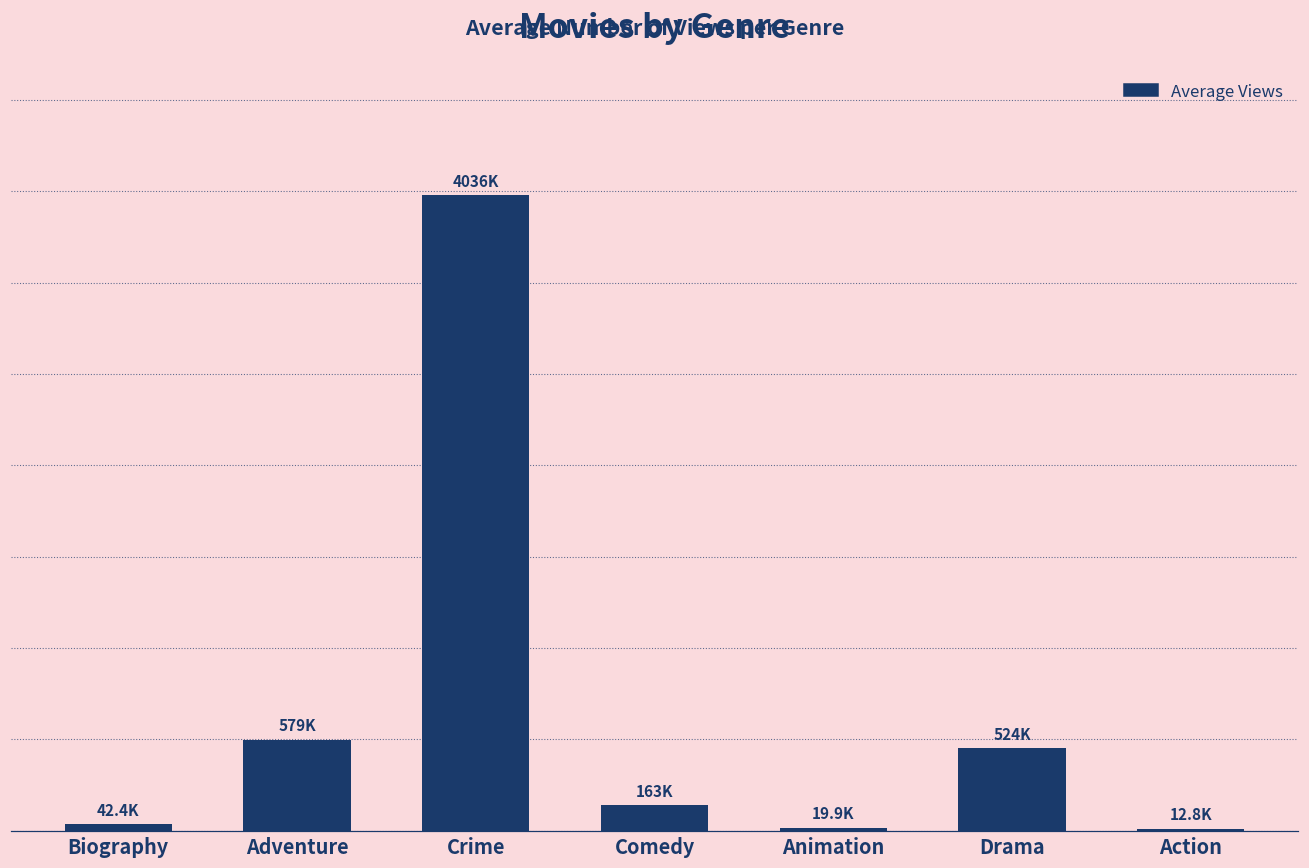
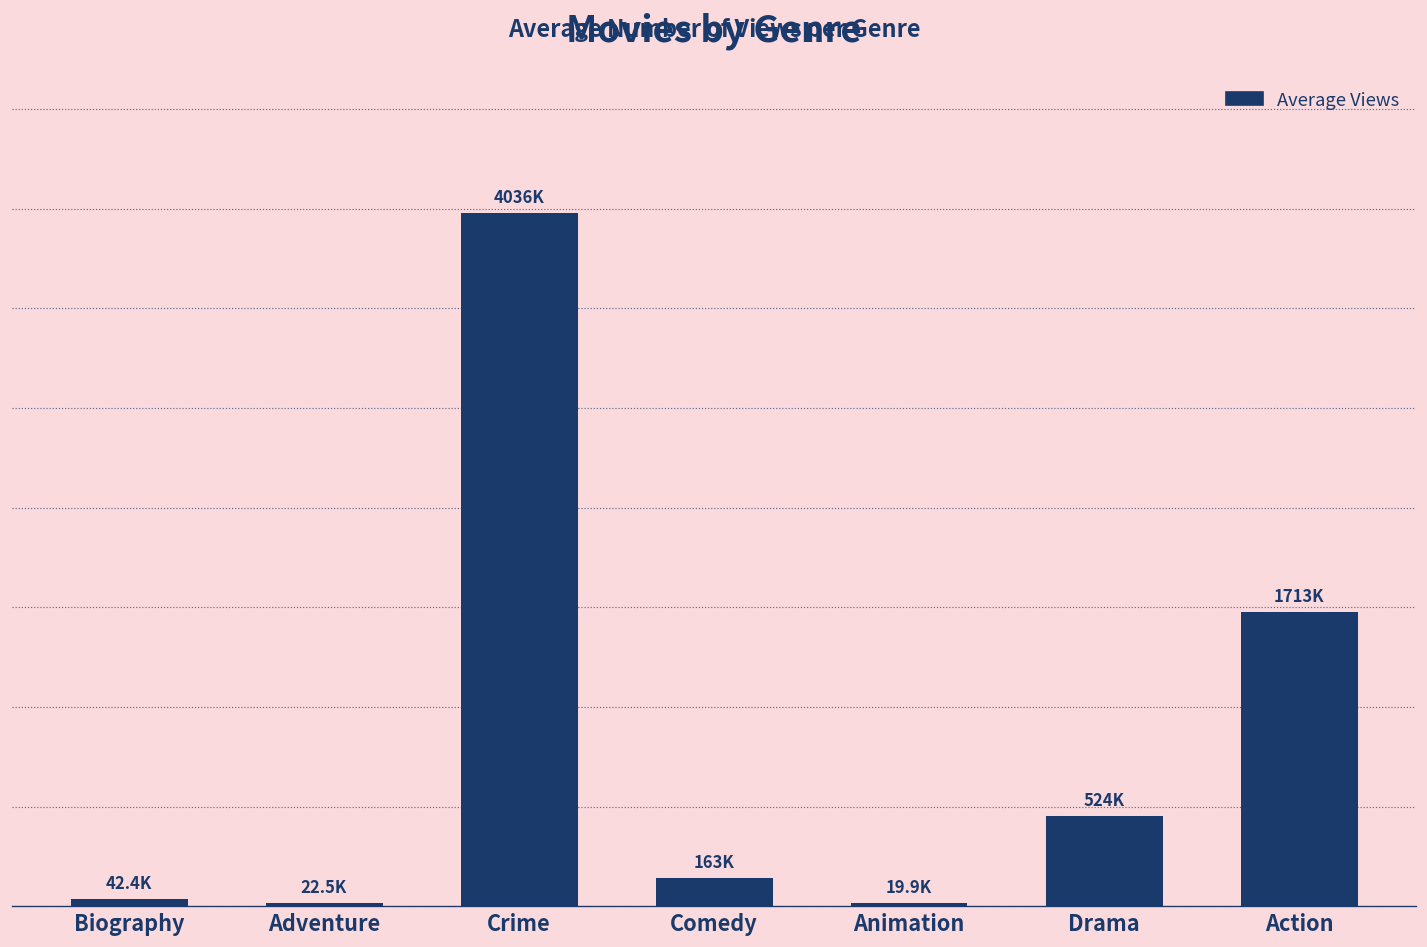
  {
    "Biography": "42.4K",
-   "Adventure": "579K",
+   "Adventure": "22.5K",
    "Crime": "4036K",
    "Comedy": "163K",
    "Animation": "19.9K",
    "Drama": "524K",
-   "Action": "12.8K"
+   "Action": "1713K"
  }
